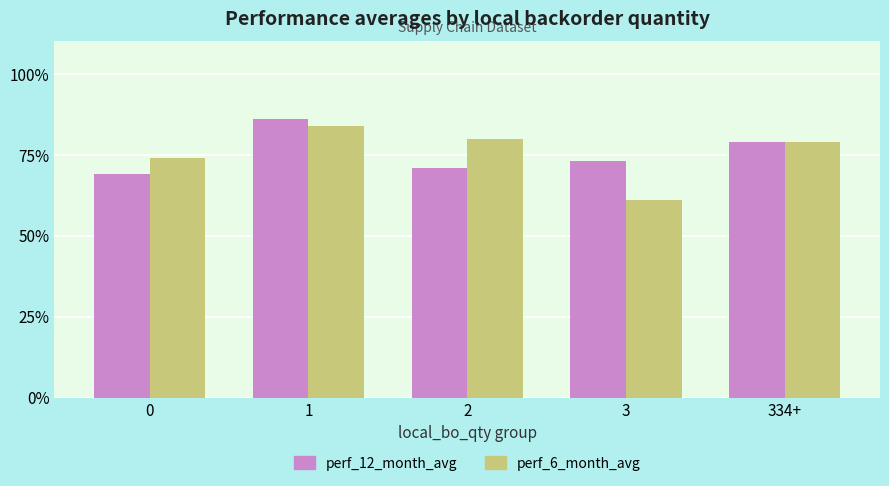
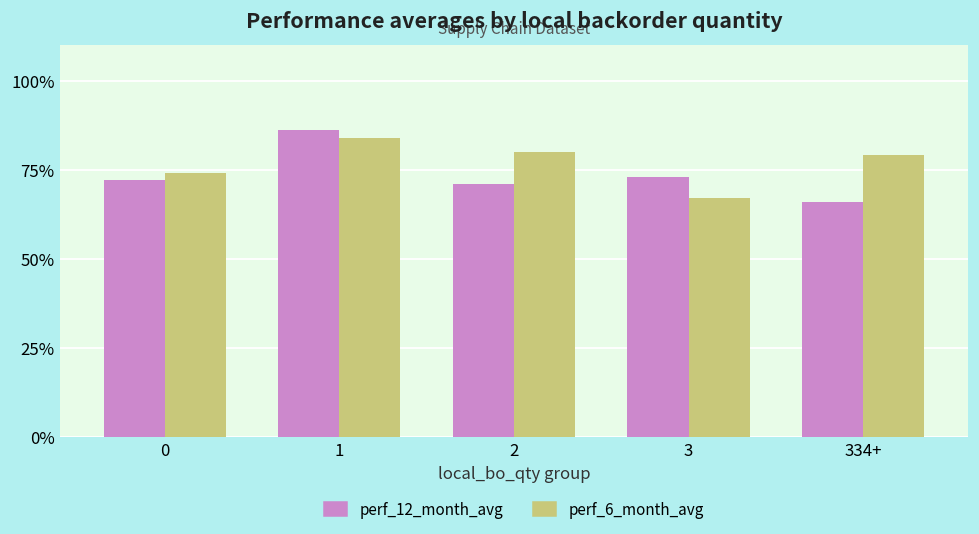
  {
    "perf_12_month_avg": {
-     "0": "69%",
+     "0": "72%",
      "1": "86%",
      "2": "71%",
      "3": "73%",
-     "334+": "79%"
+     "334+": "66%"
    },
    "perf_6_month_avg": {
      "0": "74%",
      "1": "84%",
      "2": "80%",
-     "3": "61%",
+     "3": "67%",
      "334+": "79%"
    }
  }
